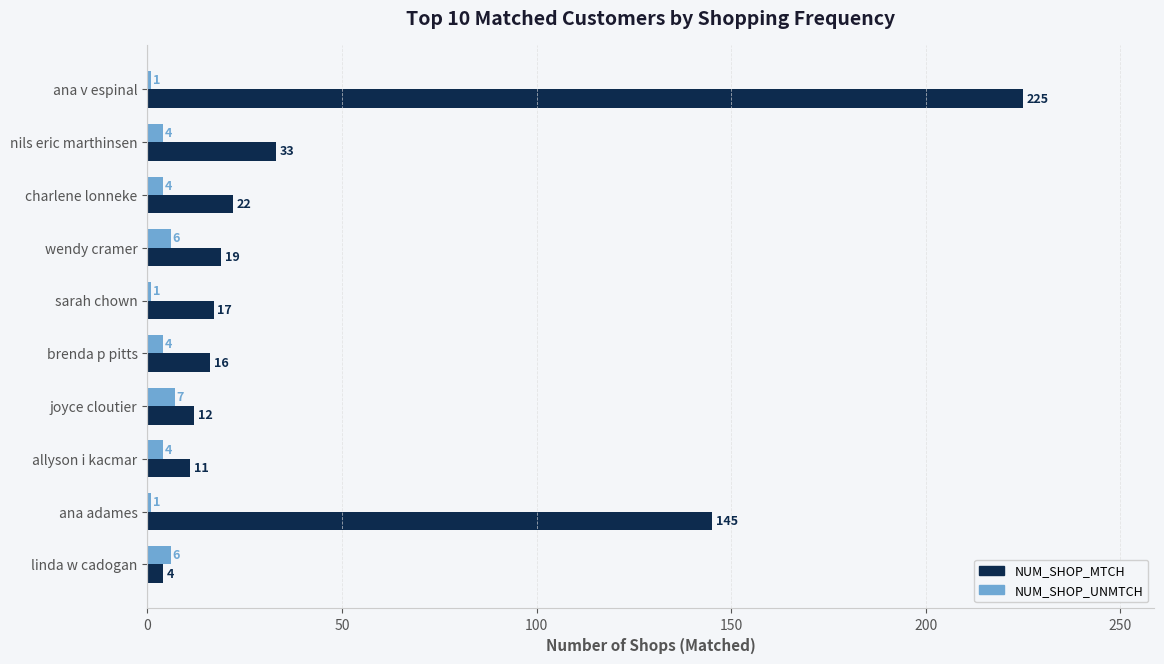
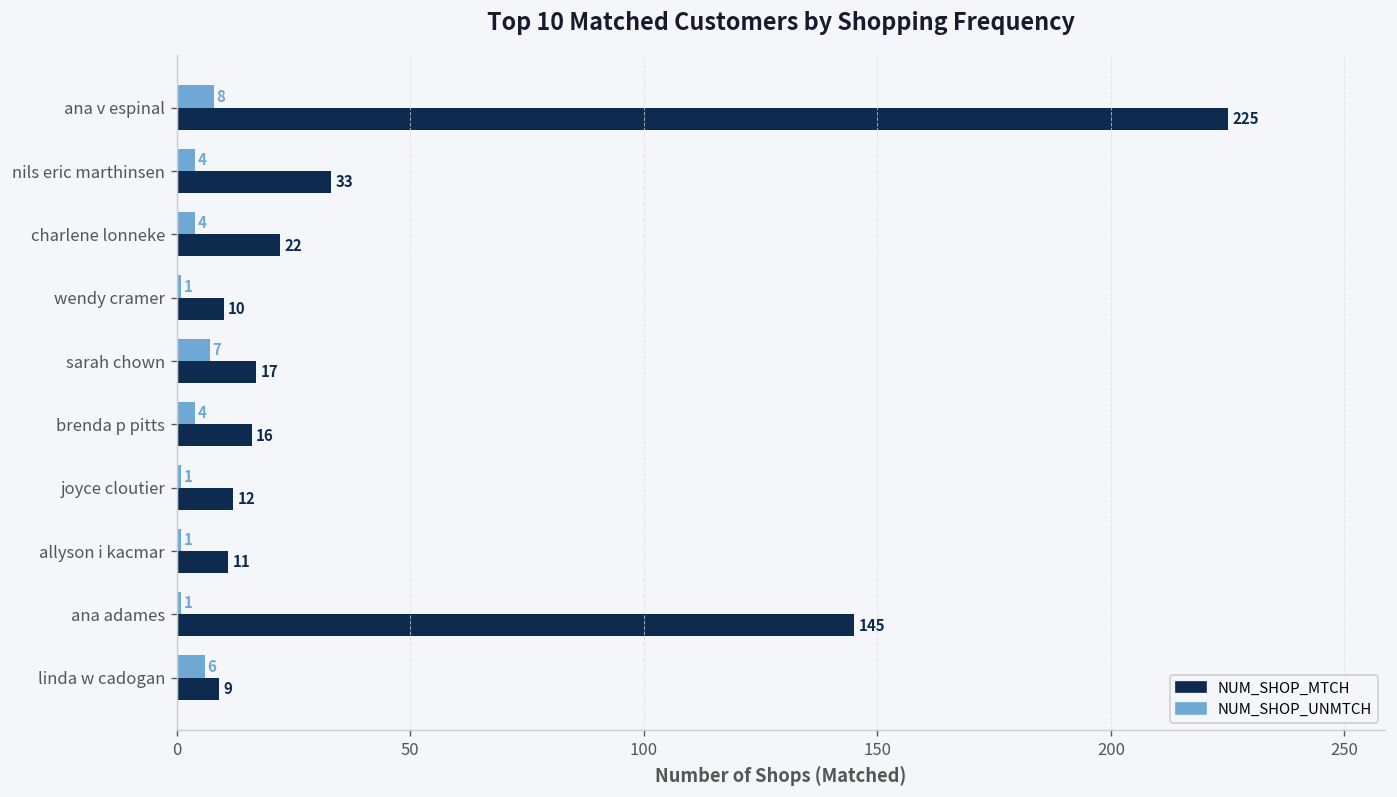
  {
    "NUM_SHOP_MTCH": {
      "ana v espinal": 225,
      "nils eric marthinsen": 33,
      "charlene lonneke": 22,
-     "wendy cramer": 19,
+     "wendy cramer": 10,
      "sarah chown": 17,
      "brenda p pitts": 16,
      "joyce cloutier": 12,
      "allyson i kacmar": 11,
      "ana adames": 145,
-     "linda w cadogan": 4
+     "linda w cadogan": 9
    },
    "NUM_SHOP_UNMTCH": {
-     "ana v espinal": 1,
+     "ana v espinal": 8,
      "nils eric marthinsen": 4,
      "charlene lonneke": 4,
-     "wendy cramer": 6,
-     "sarah chown": 1,
+     "wendy cramer": 1,
+     "sarah chown": 7,
      "brenda p pitts": 4,
-     "joyce cloutier": 7,
-     "allyson i kacmar": 4,
+     "joyce cloutier": 1,
+     "allyson i kacmar": 1,
      "ana adames": 1,
      "linda w cadogan": 6
    }
  }
